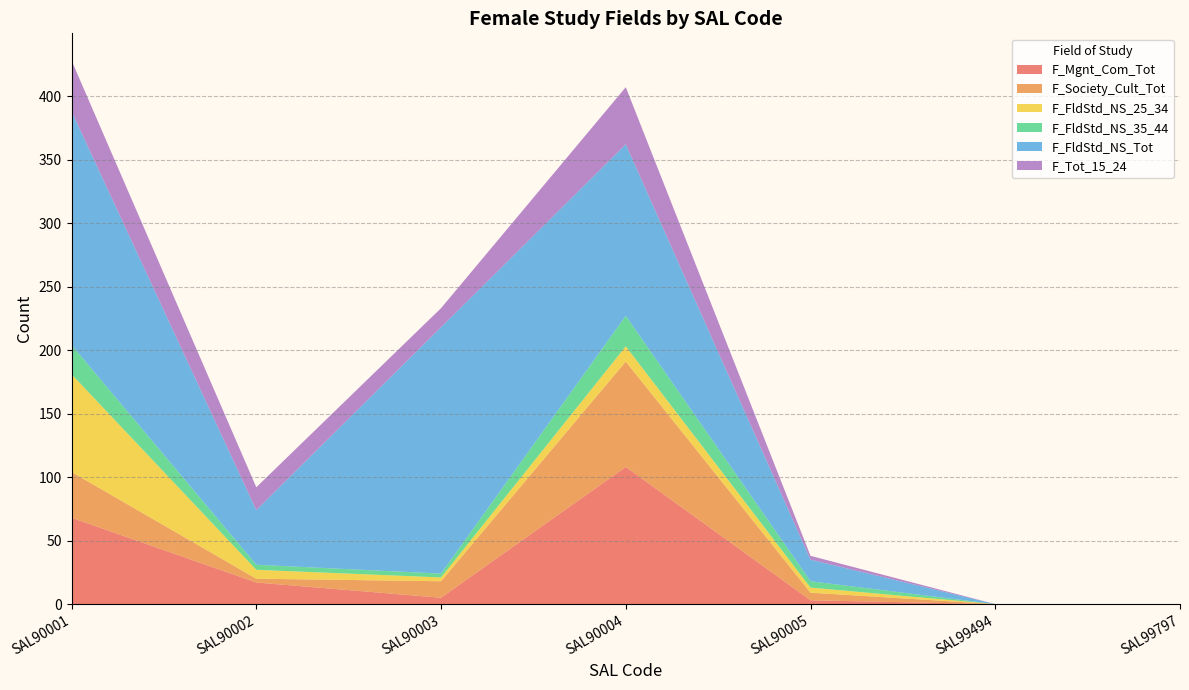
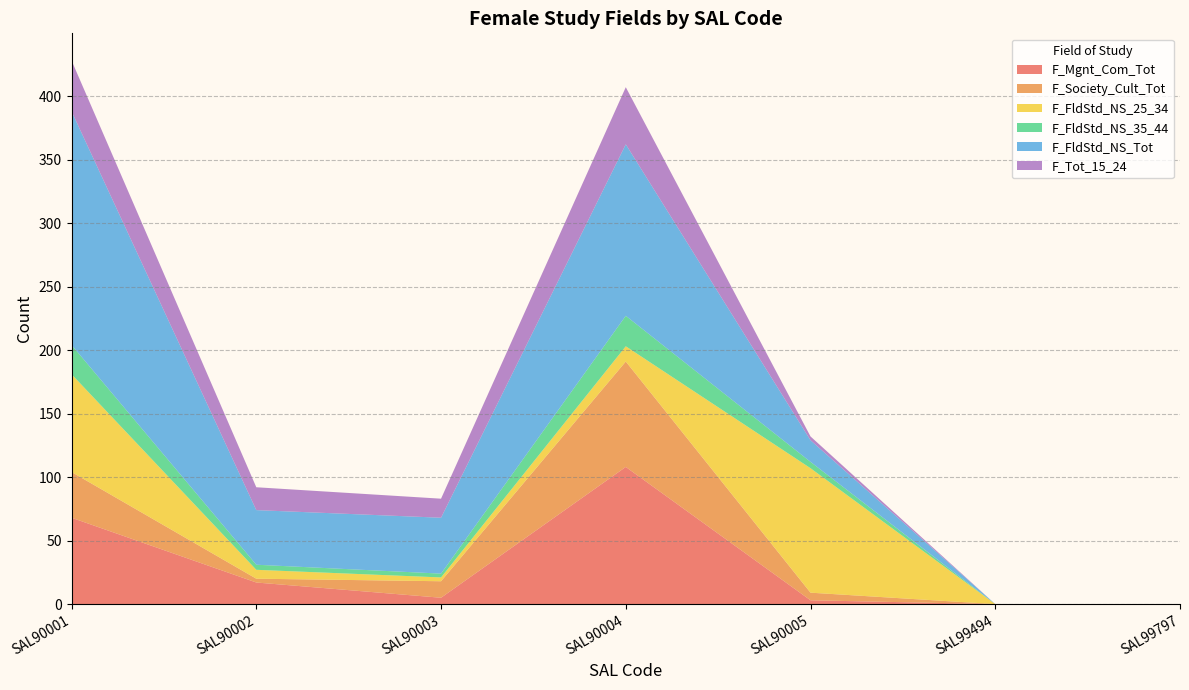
  {
    "F_FldStd_NS_25_34": {
      "SAL90001": 77,
      "SAL90002": 7,
      "SAL90003": 3,
      "SAL90004": 12,
-     "SAL90005": 4
+     "SAL90005": 98
    },
    "F_FldStd_NS_35_44": {
      "SAL90001": 23,
      "SAL90002": 4,
      "SAL90003": 3,
      "SAL90004": 24,
      "SAL90005": 5
    },
    "F_FldStd_NS_Tot": {
      "SAL90001": 184,
      "SAL90002": 43,
-     "SAL90003": 194,
+     "SAL90003": 44,
      "SAL90004": 135,
      "SAL90005": 17
    },
    "F_Tot_15_24": {
      "SAL90001": 40,
      "SAL90002": 18,
      "SAL90003": 15,
      "SAL90004": 45,
      "SAL90005": 3
    }
  }
